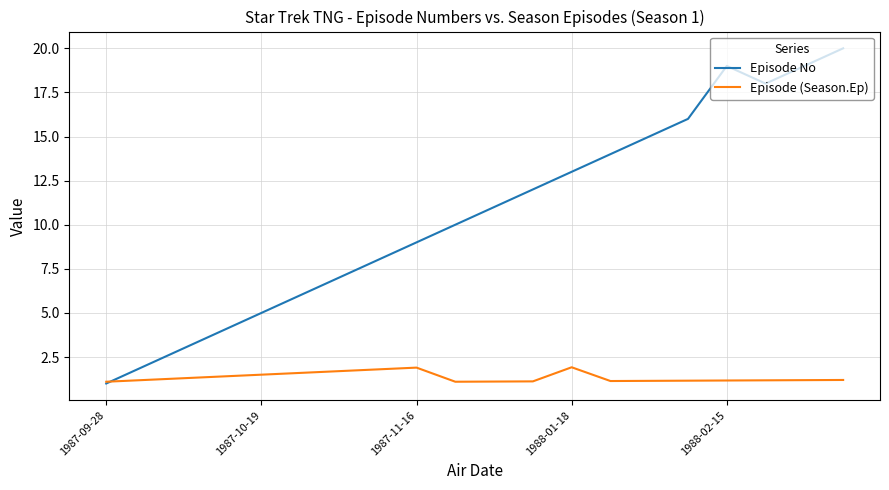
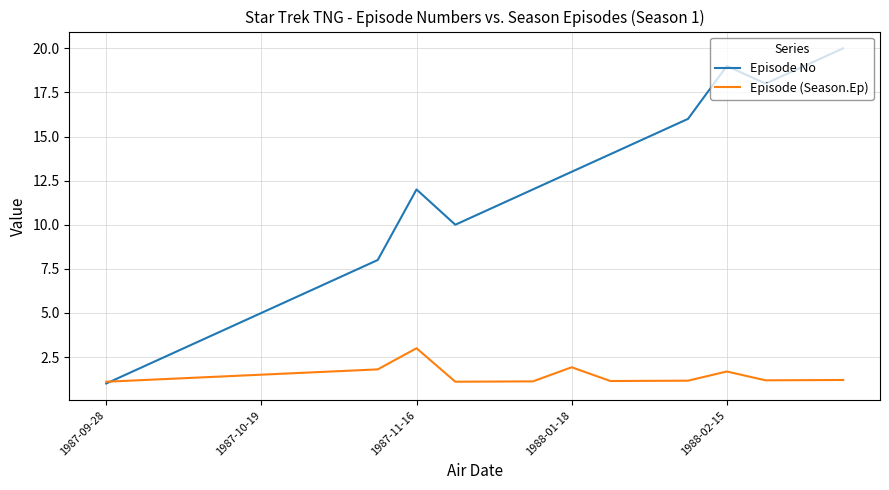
  {
    "Episode No": {
      "1987-10-19": 5,
-     "1987-11-16": 9,
+     "1987-11-16": 12,
      "1988-01-18": 13
    },
    "Episode (Season.Ep)": {
      "1987-10-19": 1.5,
-     "1987-11-16": 1.9,
+     "1987-11-16": 3.0,
      "1988-01-18": 1.9,
-     "1988-02-15": 1.2
+     "1988-02-15": 1.7
    }
  }
